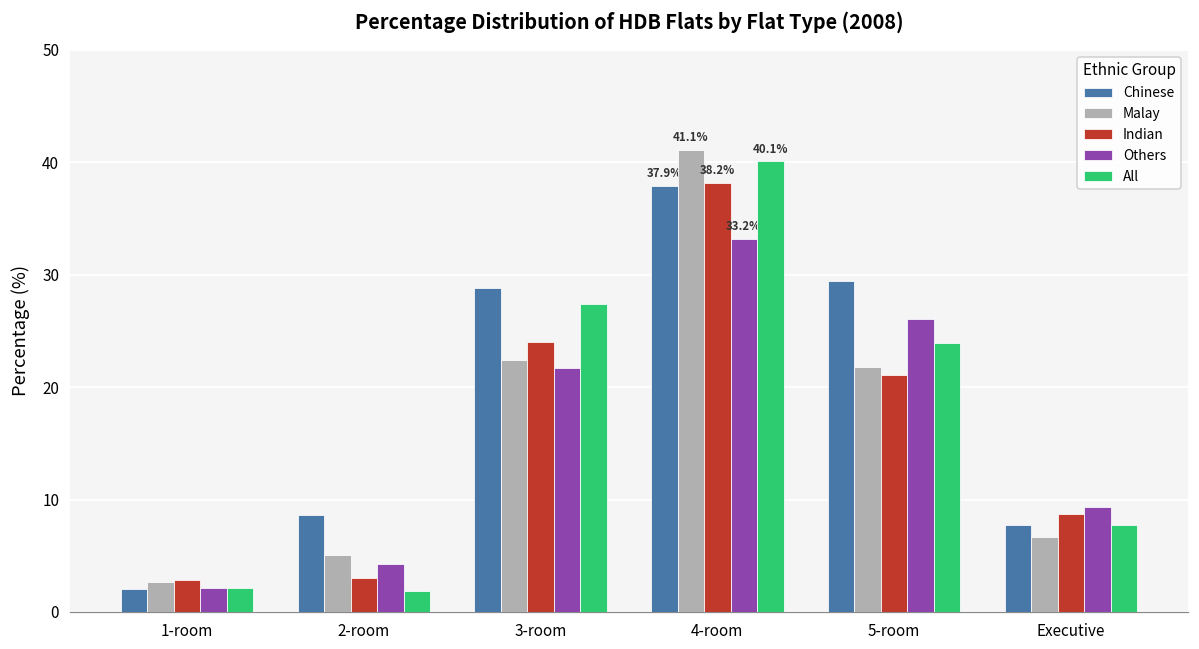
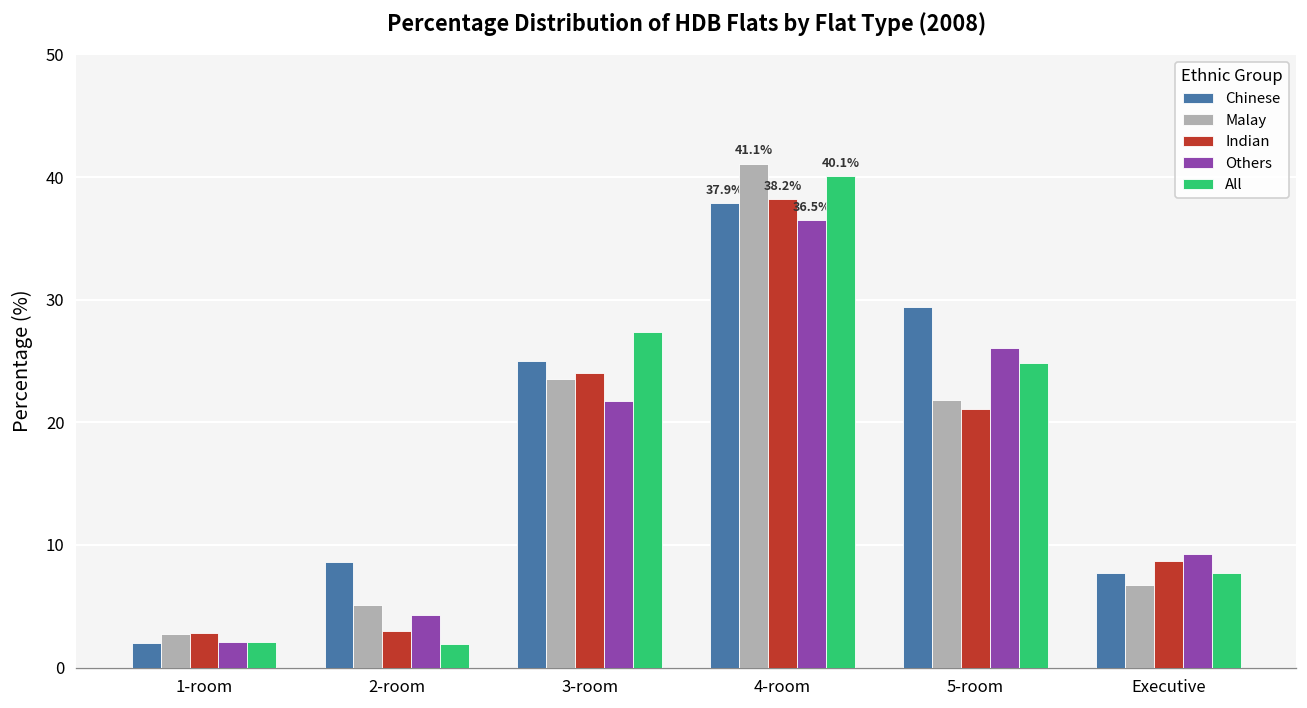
  {
    "Chinese": {
      "1-room": "2.0",
      "2-room": "8.6",
-     "3-room": "28.8",
+     "3-room": "25.0",
      "5-room": "29.4",
      "Executive": "7.7"
    },
    "Malay": {
      "1-room": "2.7",
      "2-room": "5.1",
-     "3-room": "22.4",
+     "3-room": "23.5",
      "5-room": "21.8",
      "Executive": "6.7"
    },
    "Indian": {
      "4-room": "38.2%"
    },
    "Others": {
-     "4-room": "33.2%"
+     "4-room": "36.5%"
    },
    "All": {
      "1-room": "2.1",
      "2-room": "1.9",
      "3-room": "27.4",
-     "5-room": "23.9",
+     "5-room": "24.8",
      "Executive": "7.7"
    }
  }
